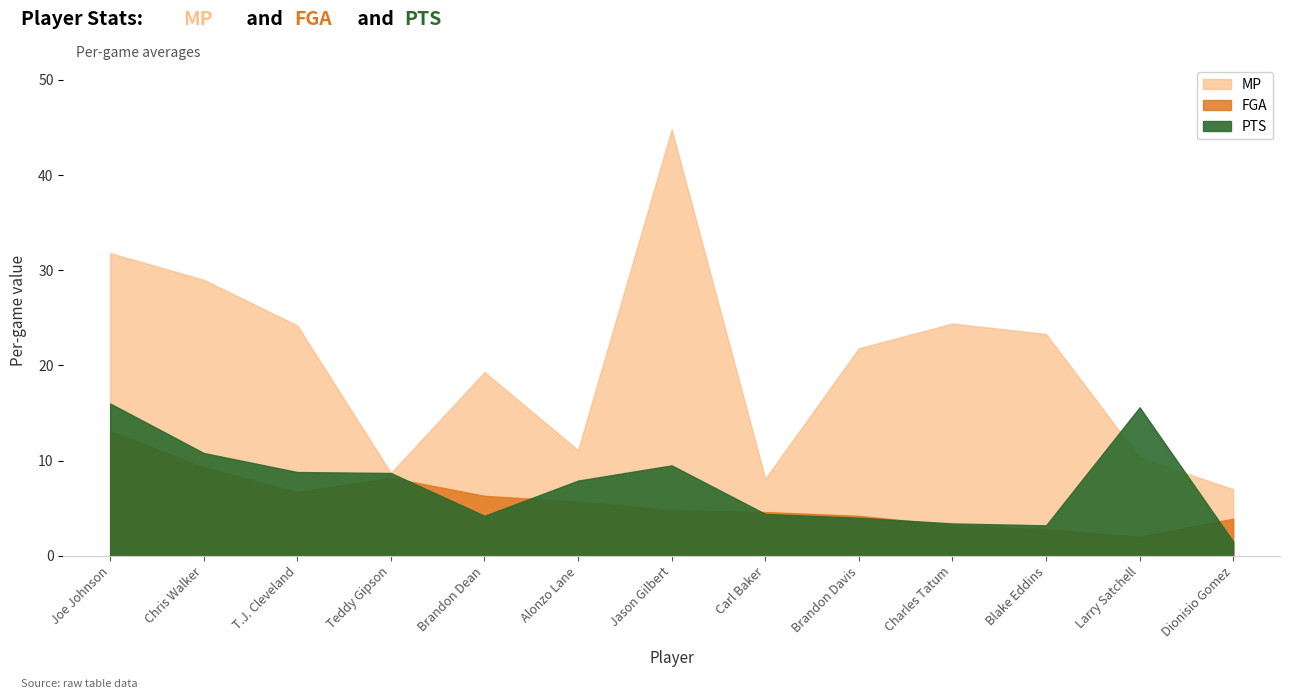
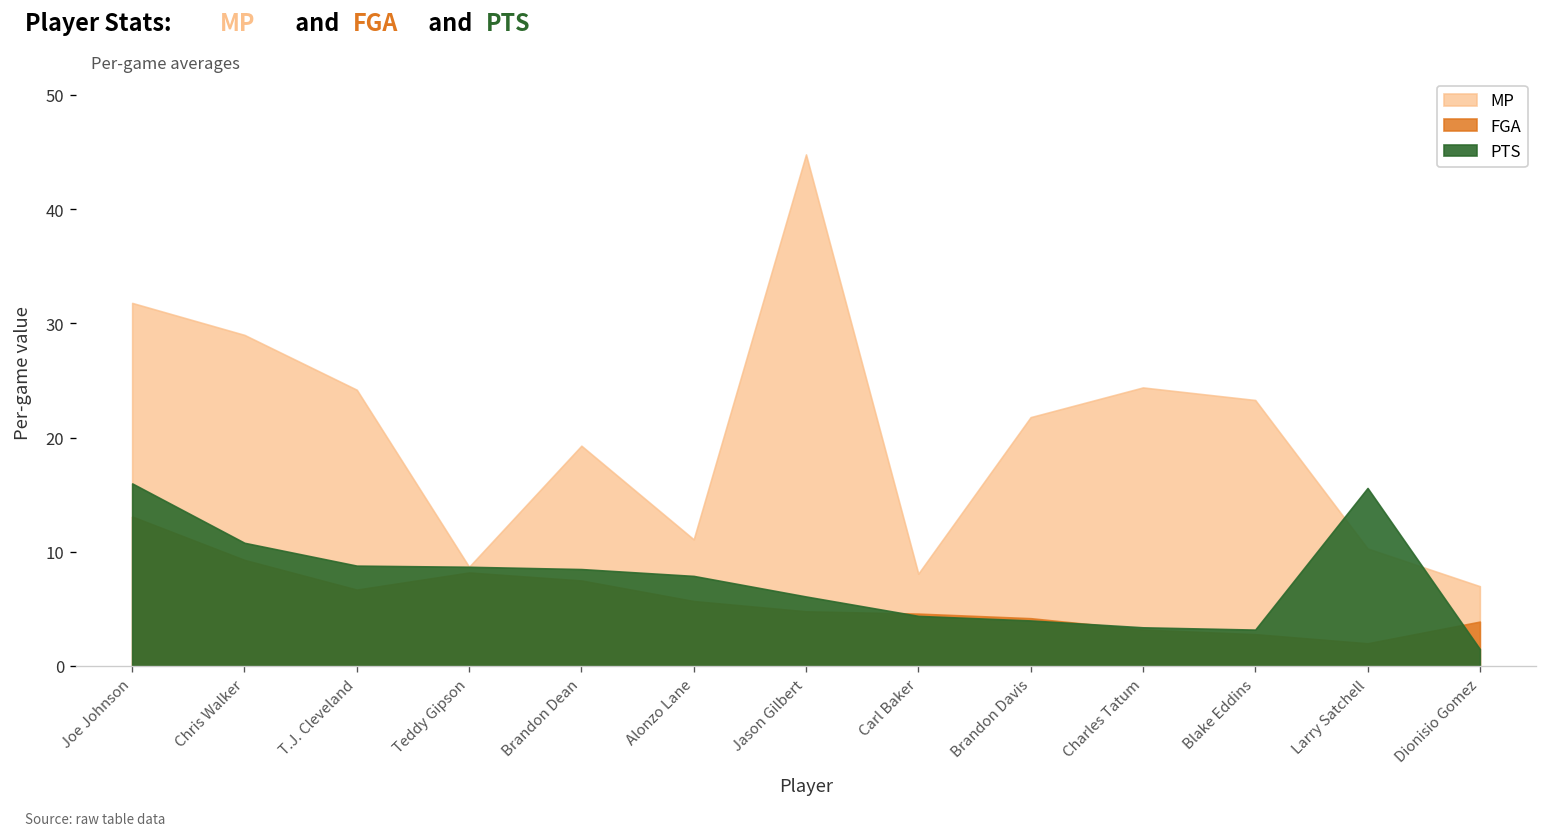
  {
    "MP": {
      "Joe Johnson": 32,
      "Chris Walker": 29,
      "T.J. Cleveland": 24,
      "Brandon Dean": 19,
      "Alonzo Lane": 11,
      "Jason Gilbert": 45,
      "Carl Baker": 8,
      "Brandon Davis": 22,
      "Charles Tatum": 24,
      "Blake Eddins": 23,
      "Larry Satchell": 10,
      "Dionisio Gomez": 7
    },
    "FGA": {
      "Joe Johnson": 13,
      "Chris Walker": 9,
      "T.J. Cleveland": 7,
      "Teddy Gipson": 8,
-     "Brandon Dean": 6,
+     "Brandon Dean": 8,
      "Alonzo Lane": 6,
      "Jason Gilbert": 5,
      "Blake Eddins": 3,
      "Larry Satchell": 2,
      "Dionisio Gomez": 4
    },
    "PTS": {
      "Joe Johnson": 16,
      "Chris Walker": 11,
      "T.J. Cleveland": 9,
-     "Brandon Dean": 4,
+     "Brandon Dean": 9,
      "Alonzo Lane": 8,
-     "Jason Gilbert": 10,
+     "Jason Gilbert": 6,
      "Blake Eddins": 3,
      "Larry Satchell": 16,
      "Dionisio Gomez": 2
    }
  }
